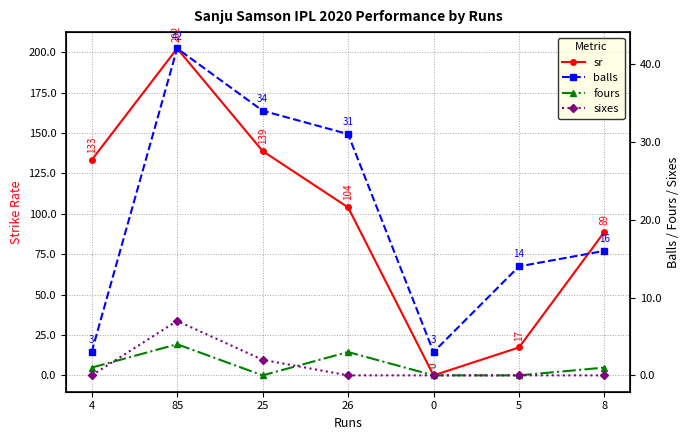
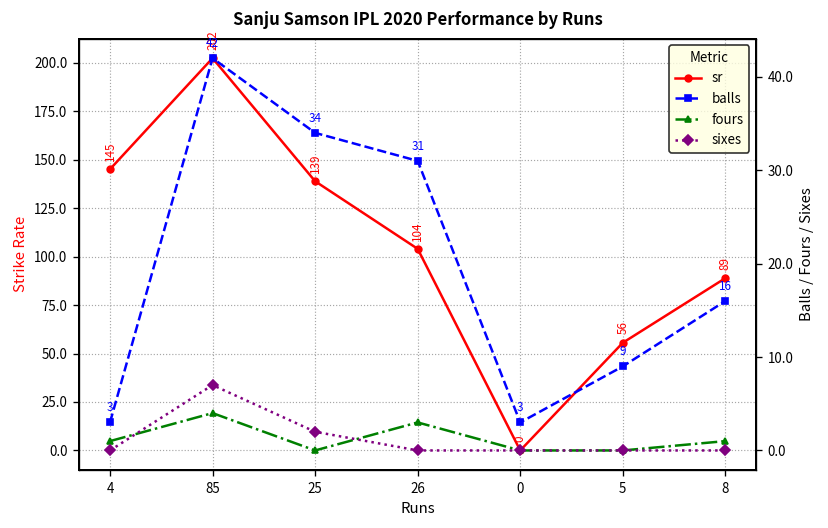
  {
    "sr": {
-     "4": 133,
+     "4": 145,
      "25": 139,
      "26": 104,
      "0": 0,
-     "5": 17,
+     "5": 56,
      "8": 89
    },
    "balls": {
      "4": 3,
      "25": 34,
      "26": 31,
      "0": 3,
-     "5": 14,
+     "5": 9,
      "8": 16
    }
  }
